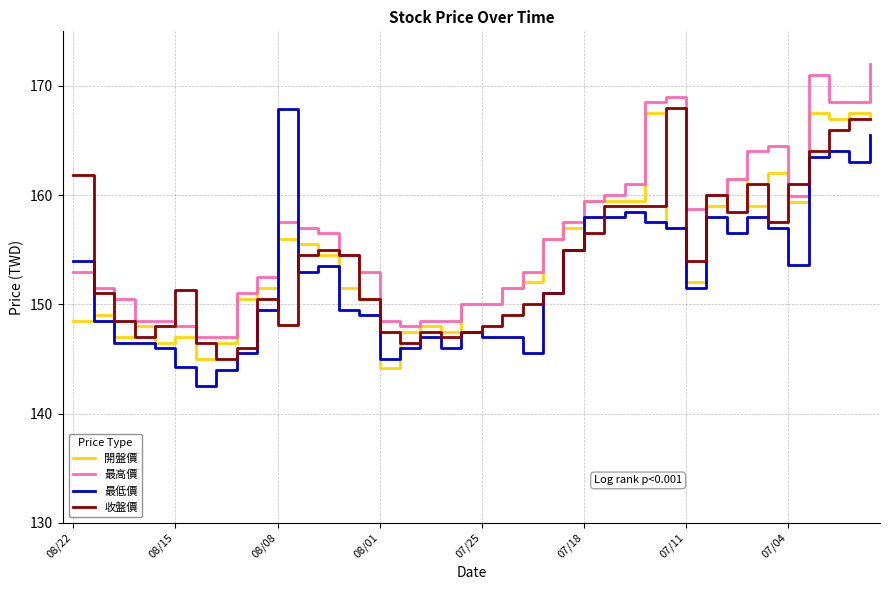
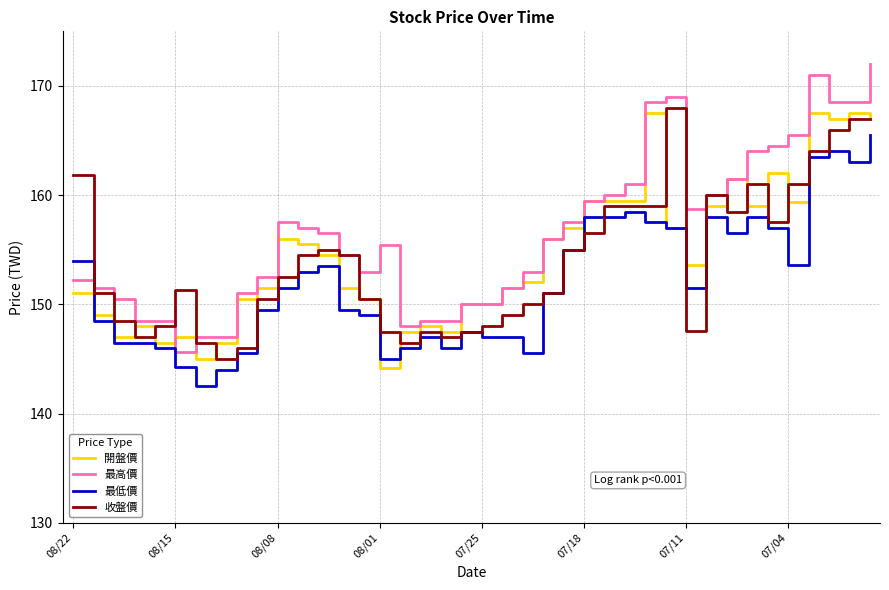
  {
    "開盤價": {
-     "08/22": 148.5,
+     "08/22": 151.0,
      "08/15": 147.0,
      "08/08": 156.0,
      "08/01": 144.2,
-     "07/11": 152.0,
+     "07/11": 153.6,
      "07/04": 159.4
    },
    "最高價": {
-     "08/22": 153.0,
-     "08/15": 148.0,
+     "08/22": 152.2,
+     "08/15": 145.6,
      "08/08": 157.5,
-     "08/01": 148.5,
+     "08/01": 155.4,
      "07/11": 158.7,
-     "07/04": 159.9
+     "07/04": 165.5
    },
    "最低價": {
      "08/22": 154.0,
      "08/15": 144.3,
-     "08/08": 167.9,
+     "08/08": 151.5,
      "08/01": 145.0,
      "07/25": 147.0,
      "07/18": 158.0,
      "07/11": 151.5,
      "07/04": 153.6
    },
    "收盤價": {
      "08/22": 161.8,
      "08/15": 151.3,
-     "08/08": 148.1,
+     "08/08": 152.5,
      "08/01": 147.5,
      "07/25": 148.0,
      "07/18": 156.5,
-     "07/11": 154.0,
+     "07/11": 147.6,
      "07/04": 161.0
    }
  }
